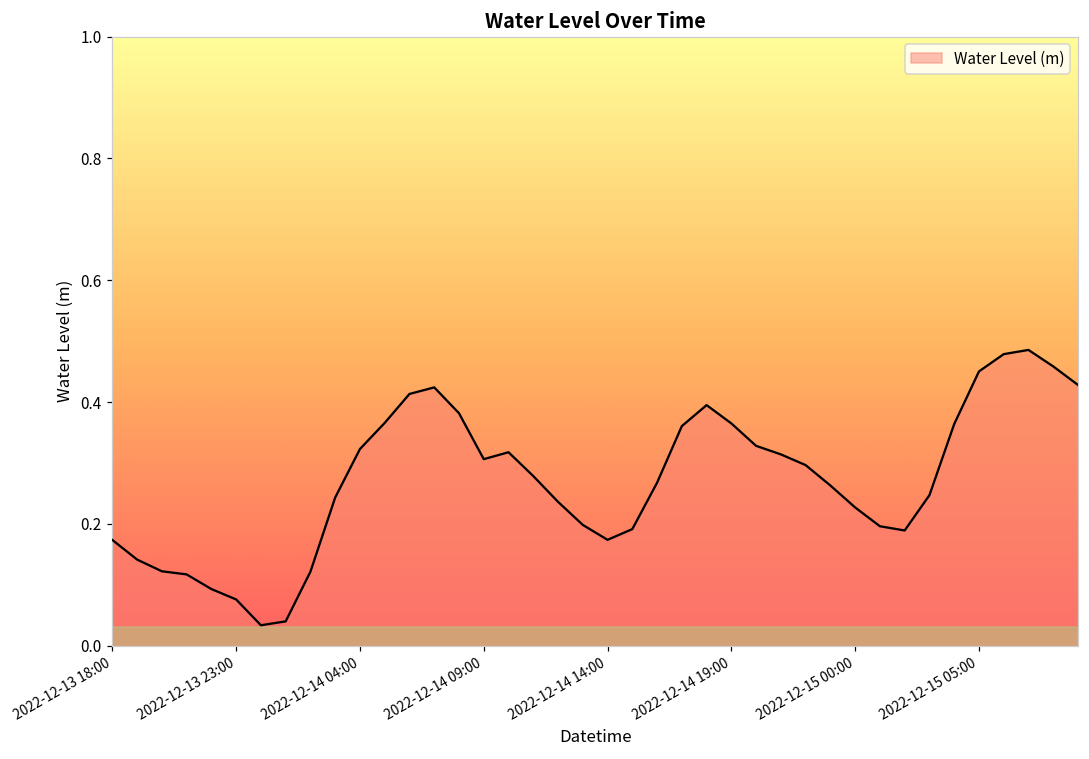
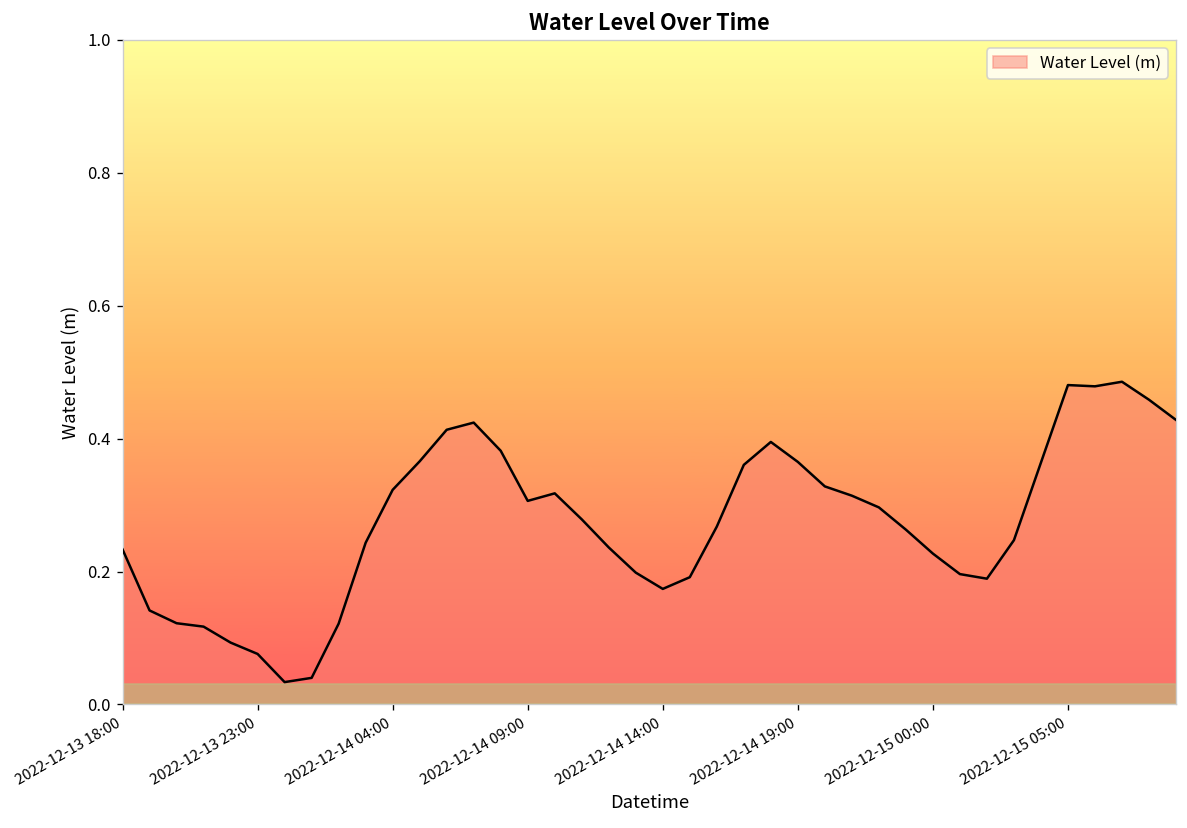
  {
-   "2022-12-13 18:00": 0.17,
+   "2022-12-13 18:00": 0.23,
    "2022-12-13 23:00": 0.08,
    "2022-12-14 04:00": 0.32,
    "2022-12-14 09:00": 0.31,
    "2022-12-14 14:00": 0.17,
    "2022-12-14 19:00": 0.37,
    "2022-12-15 00:00": 0.23,
-   "2022-12-15 05:00": 0.45
+   "2022-12-15 05:00": 0.48
  }
